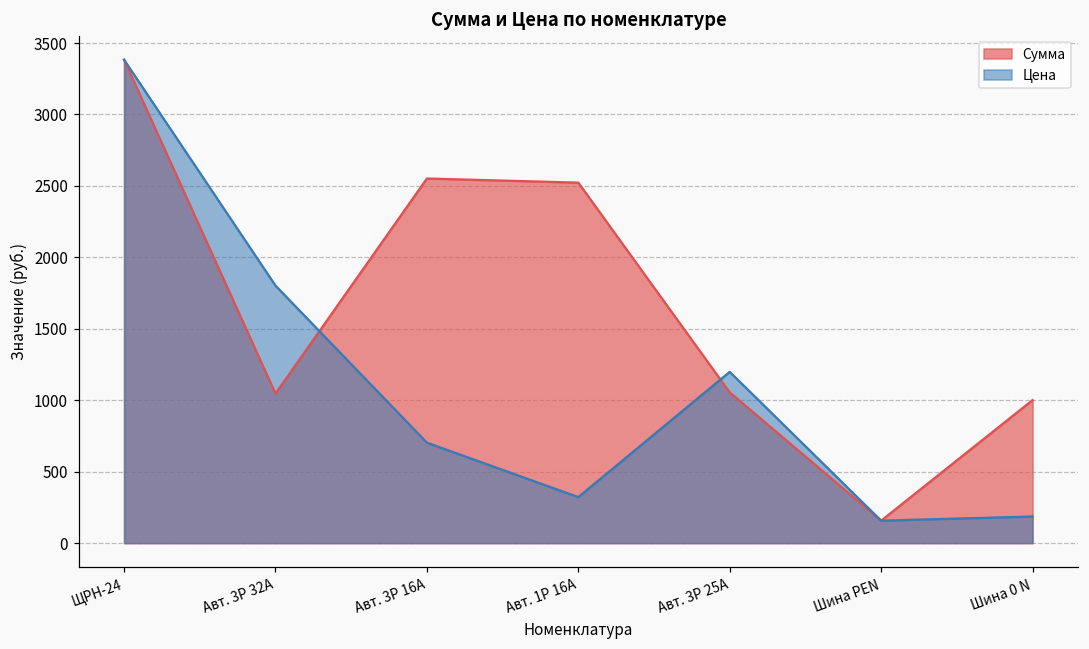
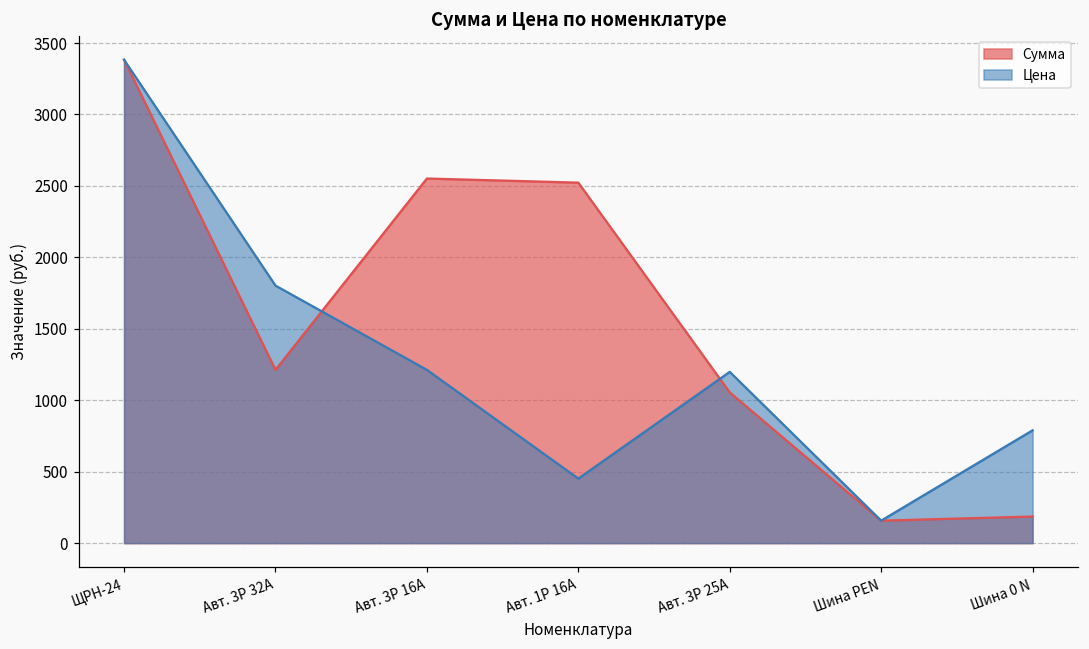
  {
    "Сумма": {
-     "Авт. 3P 32А": 1050,
+     "Авт. 3P 32А": 1210,
      "Авт. 3P 16А": 2550,
      "Авт. 1P 16А": 2520,
      "Авт. 3P 25А": 1050,
-     "Шина 0 N": 1000
+     "Шина 0 N": 190
    },
    "Цена": {
      "Авт. 3P 32А": 1800,
-     "Авт. 3P 16А": 700,
-     "Авт. 1P 16А": 320,
+     "Авт. 3P 16А": 1210,
+     "Авт. 1P 16А": 450,
      "Авт. 3P 25А": 1200,
-     "Шина 0 N": 190
+     "Шина 0 N": 790
    }
  }
